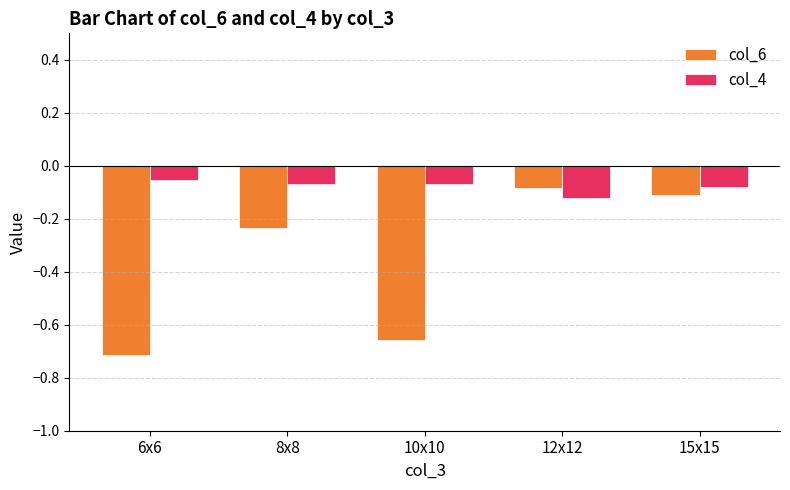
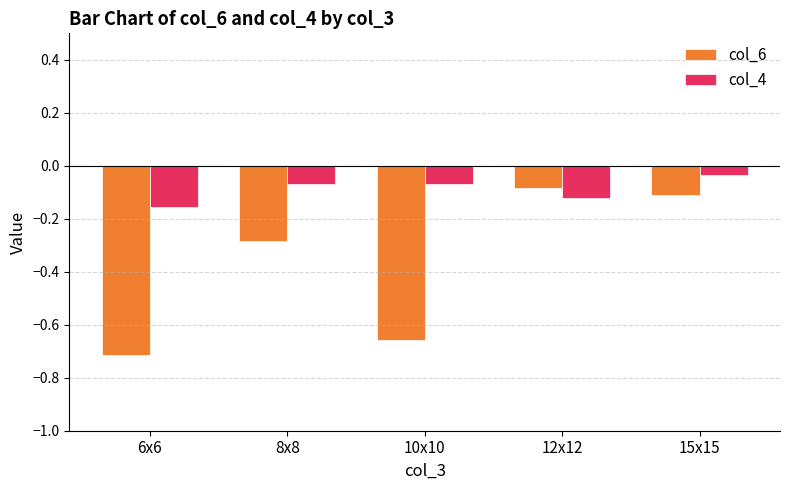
  {
    "col_6": {
      "6x6": -0.72,
-     "8x8": -0.24,
+     "8x8": -0.29,
      "10x10": -0.66,
      "12x12": -0.08,
      "15x15": -0.11
    },
    "col_4": {
-     "6x6": -0.06,
+     "6x6": -0.16,
      "8x8": -0.07,
      "10x10": -0.07,
      "12x12": -0.12,
-     "15x15": -0.08
+     "15x15": -0.04
    }
  }
